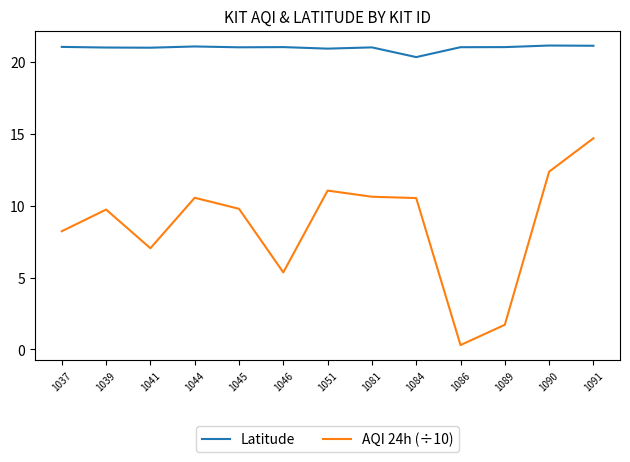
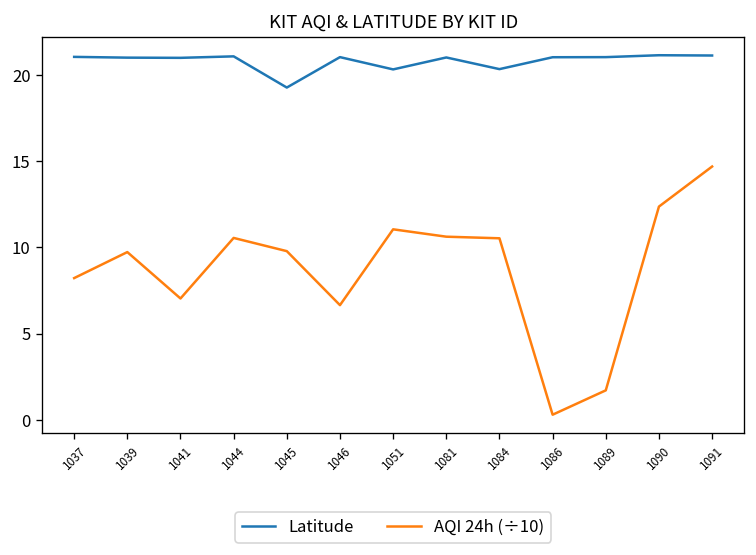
  {
    "Latitude": {
      "1037": 21.1,
      "1039": 21.0,
      "1041": 21.0,
      "1044": 21.1,
-     "1045": 21.0,
+     "1045": 19.3,
      "1046": 21.0,
-     "1051": 20.9,
+     "1051": 20.3,
      "1081": 21.0,
      "1084": 20.3,
      "1086": 21.0,
      "1089": 21.0,
      "1090": 21.1,
      "1091": 21.1
    },
    "AQI 24h (÷10)": {
      "1037": 8.2,
      "1039": 9.7,
      "1041": 7.0,
      "1044": 10.6,
      "1045": 9.8,
-     "1046": 5.4,
+     "1046": 6.7,
      "1051": 11.1,
      "1081": 10.6,
      "1084": 10.5,
      "1086": 0.3,
      "1089": 1.7,
      "1090": 12.4,
      "1091": 14.7
    }
  }
